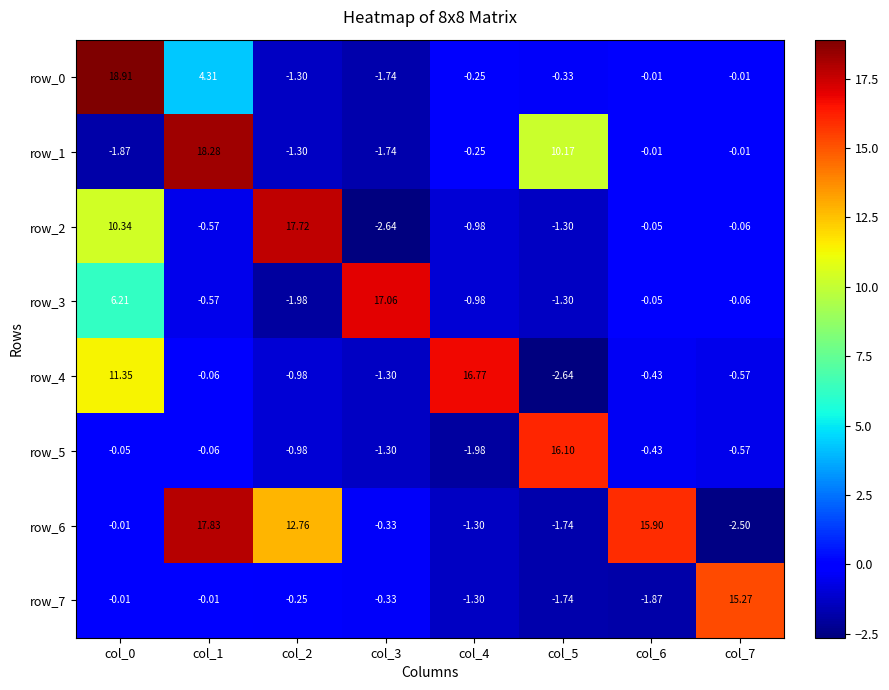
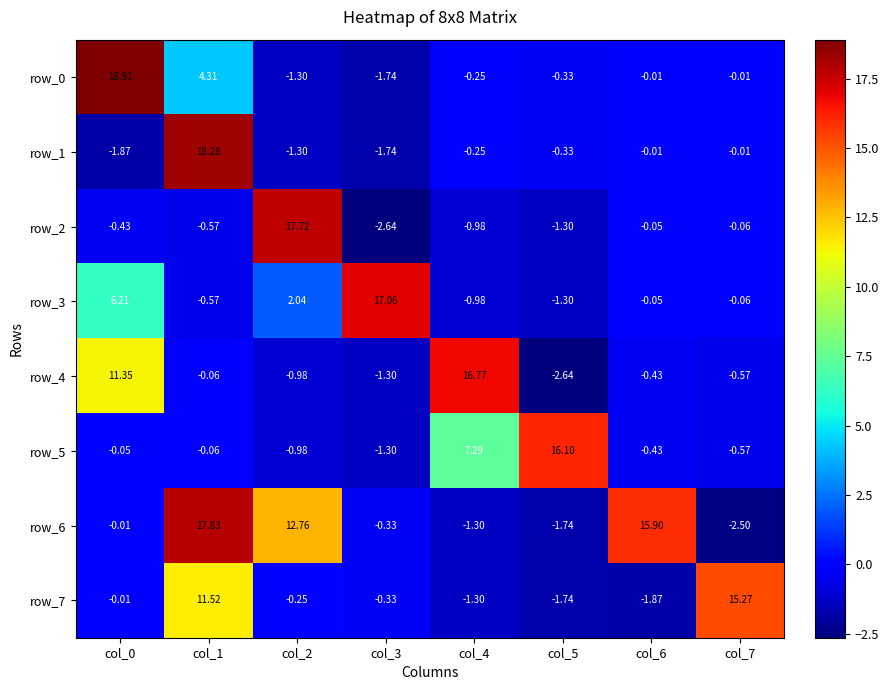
  {
    "row_0": {
      "col_0": 18.91,
      "col_1": 4.31,
      "col_2": -1.30,
      "col_3": -1.74,
      "col_4": -0.25,
      "col_5": -0.33,
      "col_6": -0.01,
      "col_7": -0.01
    },
    "row_1": {
      "col_0": -1.87,
      "col_1": 18.28,
      "col_2": -1.30,
      "col_3": -1.74,
      "col_4": -0.25,
-     "col_5": 10.17,
+     "col_5": -0.33,
      "col_6": -0.01,
      "col_7": -0.01
    },
    "row_2": {
-     "col_0": 10.34,
+     "col_0": -0.43,
      "col_1": -0.57,
      "col_2": 17.72,
      "col_3": -2.64,
      "col_4": -0.98,
      "col_5": -1.30,
      "col_6": -0.05,
      "col_7": -0.06
    },
    "row_3": {
      "col_0": 6.21,
      "col_1": -0.57,
-     "col_2": -1.98,
+     "col_2": 2.04,
      "col_3": 17.06,
      "col_4": -0.98,
      "col_5": -1.30,
      "col_6": -0.05,
      "col_7": -0.06
    },
    "row_4": {
      "col_0": 11.35,
      "col_1": -0.06,
      "col_2": -0.98,
      "col_3": -1.30,
      "col_4": 16.77,
      "col_5": -2.64,
      "col_6": -0.43,
      "col_7": -0.57
    },
    "row_5": {
      "col_0": -0.05,
      "col_1": -0.06,
      "col_2": -0.98,
      "col_3": -1.30,
-     "col_4": -1.98,
+     "col_4": 7.29,
      "col_5": 16.10,
      "col_6": -0.43,
      "col_7": -0.57
    },
    "row_6": {
      "col_0": -0.01,
      "col_1": 17.83,
      "col_2": 12.76,
      "col_3": -0.33,
      "col_4": -1.30,
      "col_5": -1.74,
      "col_6": 15.90,
      "col_7": -2.50
    },
    "row_7": {
      "col_0": -0.01,
-     "col_1": -0.01,
+     "col_1": 11.52,
      "col_2": -0.25,
      "col_3": -0.33,
      "col_4": -1.30,
      "col_5": -1.74,
      "col_6": -1.87,
      "col_7": 15.27
    }
  }
